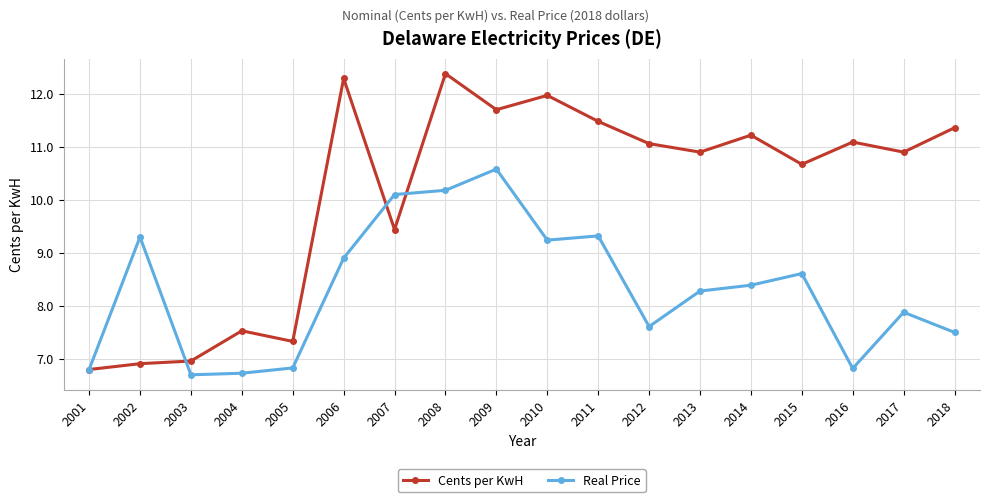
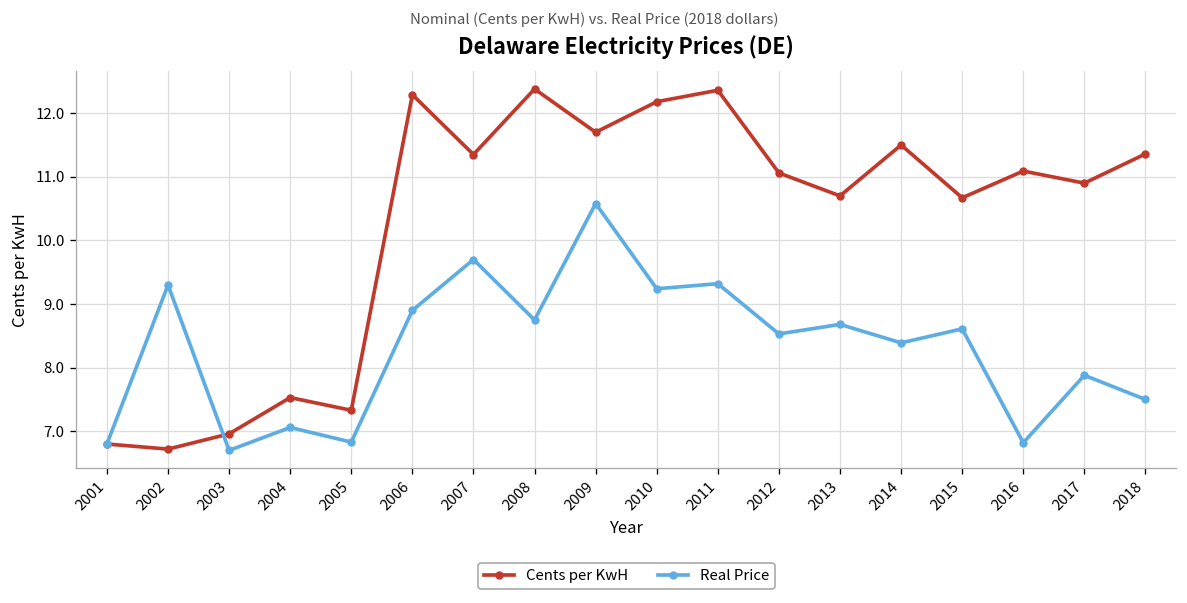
  {
    "Cents per KwH": {
-     "2002": 6.9,
+     "2002": 6.7,
      "2003": 7.0,
      "2004": 7.5,
      "2005": 7.3,
      "2006": 12.3,
-     "2007": 9.4,
+     "2007": 11.4,
      "2008": 12.4,
      "2009": 11.7,
-     "2010": 12.0,
-     "2011": 11.5,
+     "2010": 12.2,
+     "2011": 12.4,
      "2012": 11.1,
-     "2013": 10.9,
-     "2014": 11.2,
+     "2013": 10.7,
+     "2014": 11.5,
      "2015": 10.7,
      "2016": 11.1,
      "2017": 10.9,
      "2018": 11.4
    },
    "Real Price": {
      "2002": 9.3,
      "2003": 6.7,
-     "2004": 6.7,
+     "2004": 7.1,
      "2005": 6.8,
      "2006": 8.9,
-     "2007": 10.1,
-     "2008": 10.2,
+     "2007": 9.7,
+     "2008": 8.8,
      "2009": 10.6,
      "2010": 9.2,
      "2011": 9.3,
-     "2012": 7.6,
-     "2013": 8.3,
+     "2012": 8.5,
+     "2013": 8.7,
      "2014": 8.4,
      "2015": 8.6,
      "2016": 6.8,
      "2017": 7.9,
      "2018": 7.5
    }
  }
